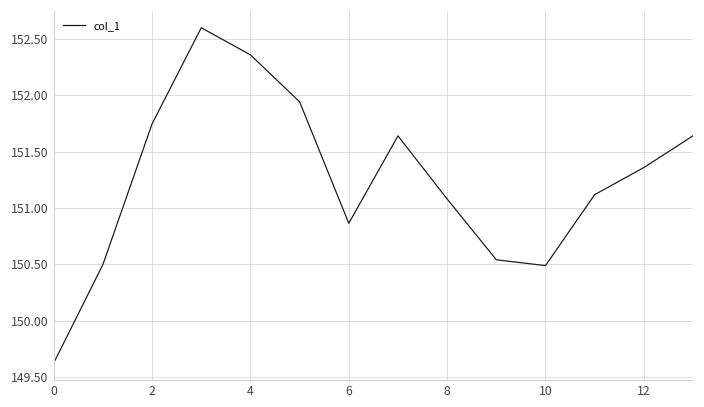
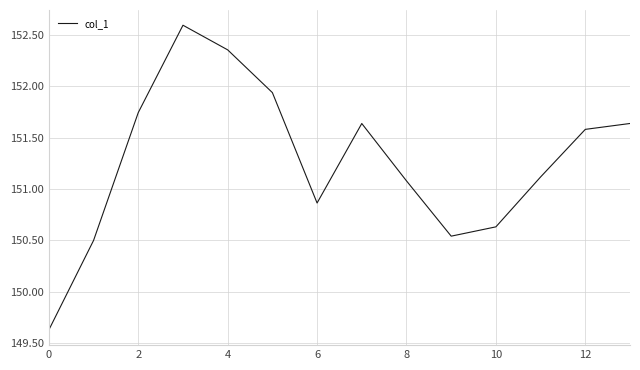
  {
    "0": 149.63,
    "2": 151.74,
    "4": 152.36,
    "6": 150.86,
    "8": 151.08,
-   "10": 150.49,
-   "12": 151.36
+   "10": 150.63,
+   "12": 151.58
  }
